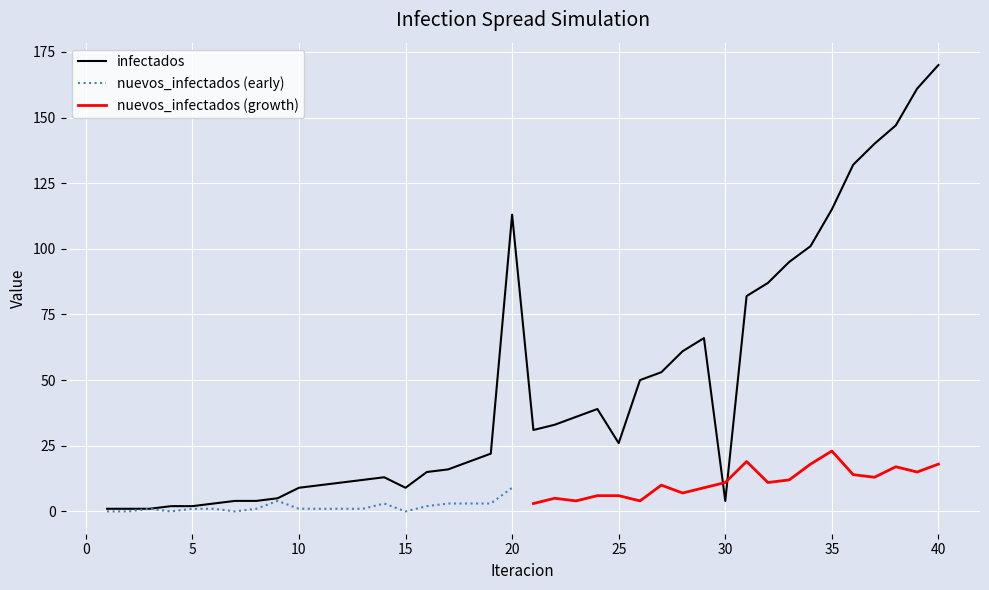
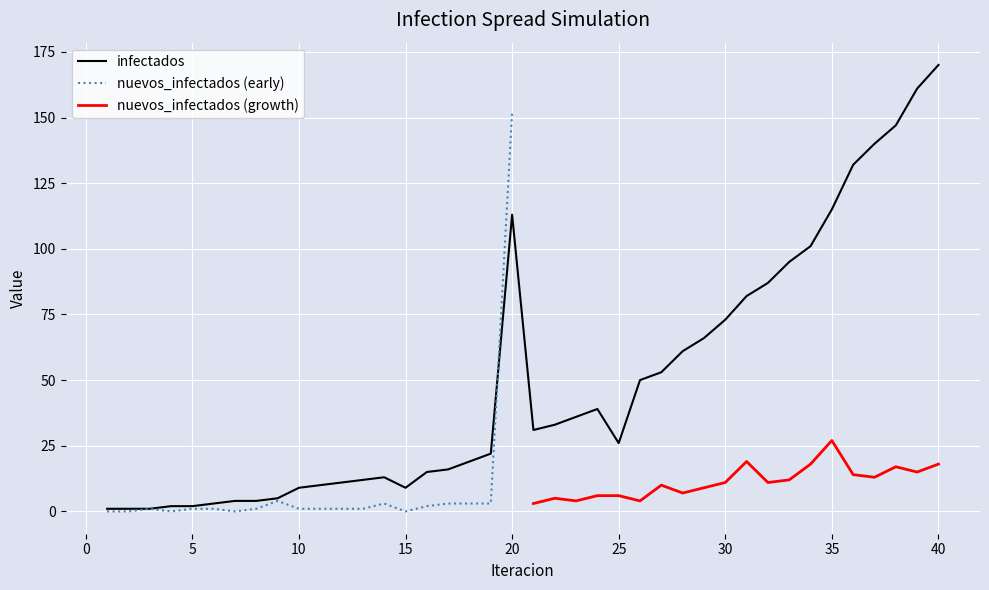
  {
    "infectados": {
      "5": 2,
      "10": 9,
      "15": 9,
      "20": 113,
      "25": 26,
-     "30": 4,
+     "30": 73,
      "35": 115,
      "40": 170
    },
    "nuevos_infectados (early)": {
      "5": 1,
      "10": 1,
      "15": 0,
-     "20": 9
+     "20": 152
    },
    "nuevos_infectados (growth)": {
      "25": 6,
      "30": 11,
-     "35": 23,
+     "35": 27,
      "40": 18
    }
  }
